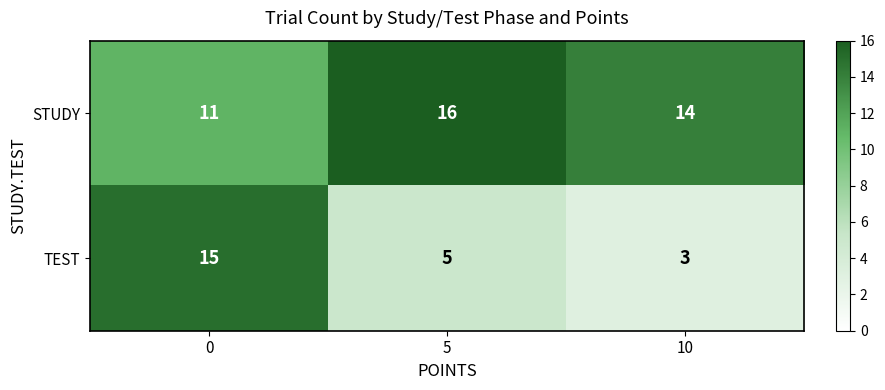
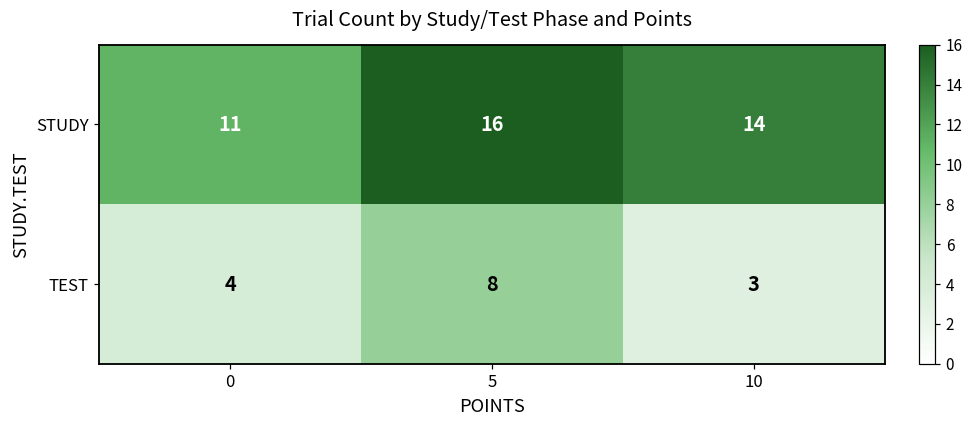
  {
    "STUDY": {
      "0": 11,
      "5": 16,
      "10": 14
    },
    "TEST": {
-     "0": 15,
-     "5": 5,
+     "0": 4,
+     "5": 8,
      "10": 3
    }
  }
